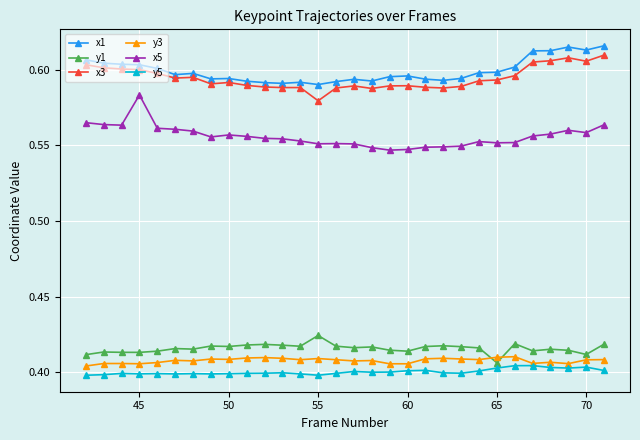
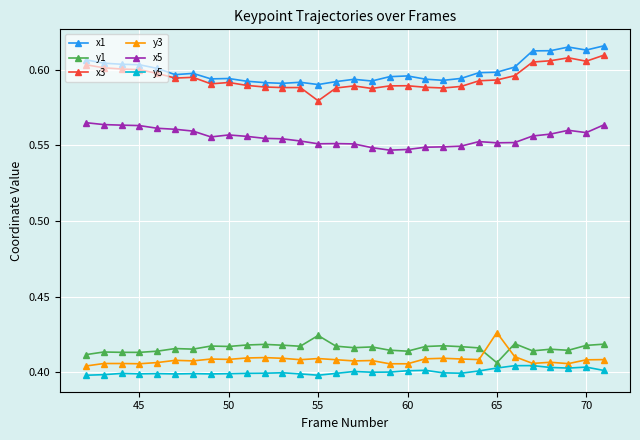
  {
    "y1": {
      "45": 0.413,
      "50": 0.417,
      "55": 0.424,
      "60": 0.414,
      "65": 0.406,
-     "70": 0.412
+     "70": 0.418
    },
    "x3": {
      "50": 0.592,
      "55": 0.579,
      "60": 0.589,
      "65": 0.593,
      "70": 0.606
    },
    "y3": {
      "45": 0.406,
      "50": 0.409,
      "55": 0.409,
      "60": 0.406,
-     "65": 0.410,
+     "65": 0.426,
      "70": 0.408
    },
    "x5": {
-     "45": 0.583,
+     "45": 0.563,
      "50": 0.557,
      "55": 0.551,
      "60": 0.547,
      "65": 0.552,
      "70": 0.558
    }
  }
